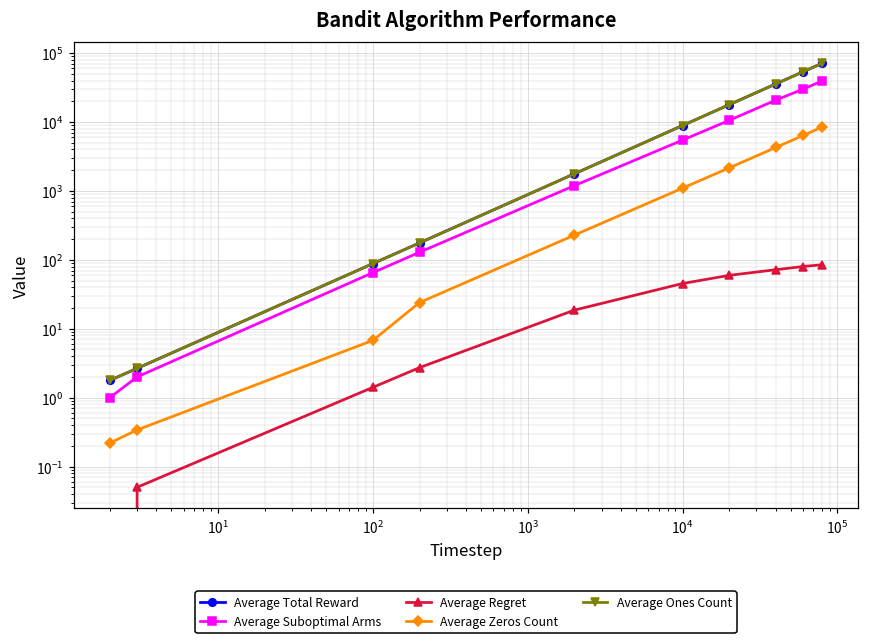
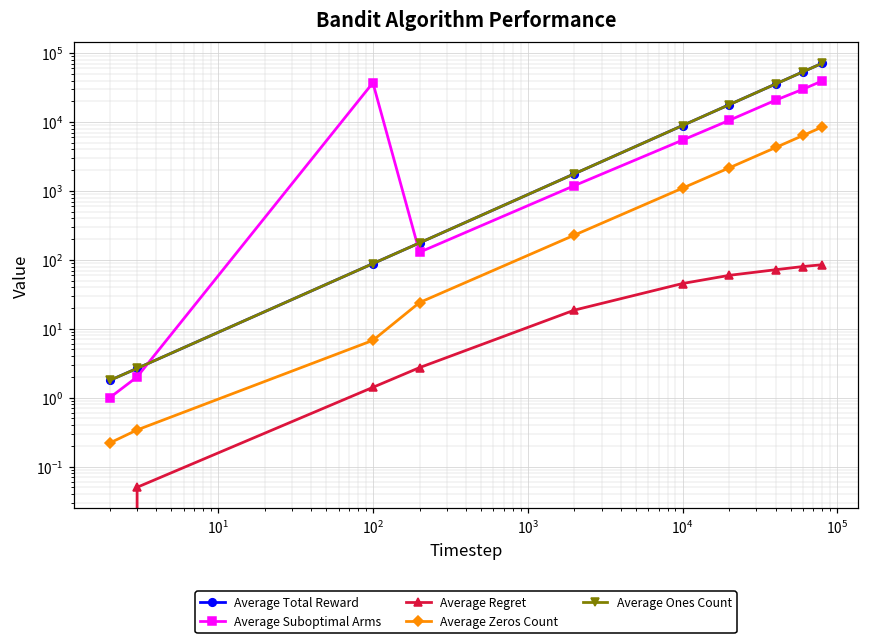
  {
    "Average Ones Count": {
      "10^2": 90,
      "10^4": 9000
    },
    "Average Suboptimal Arms": {
-     "10^2": 70,
+     "10^2": 40000,
      "10^4": 5000
    },
    "Average Regret": {
      "10^2": 1.4,
      "10^4": 50
    },
    "Average Zeros Count": {
      "10^2": 7,
      "10^4": 1100
    }
  }
